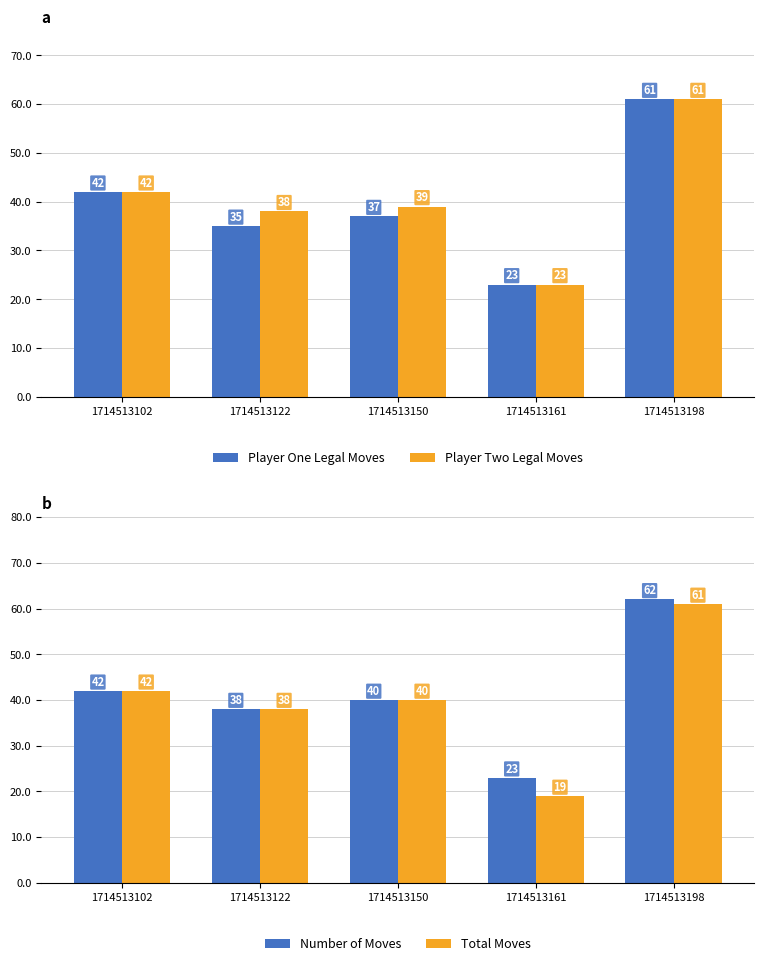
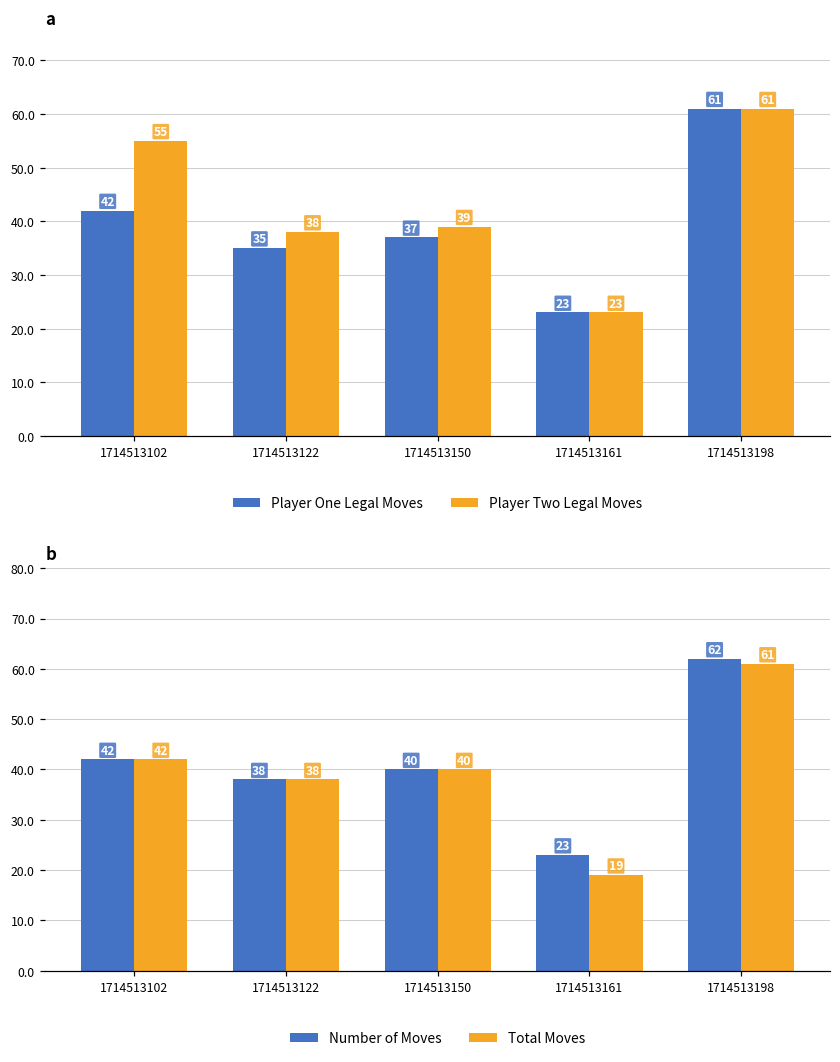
  {
    "a": {
      "Player Two Legal Moves": {
-       "1714513102": 42
+       "1714513102": 55
      }
    }
  }
